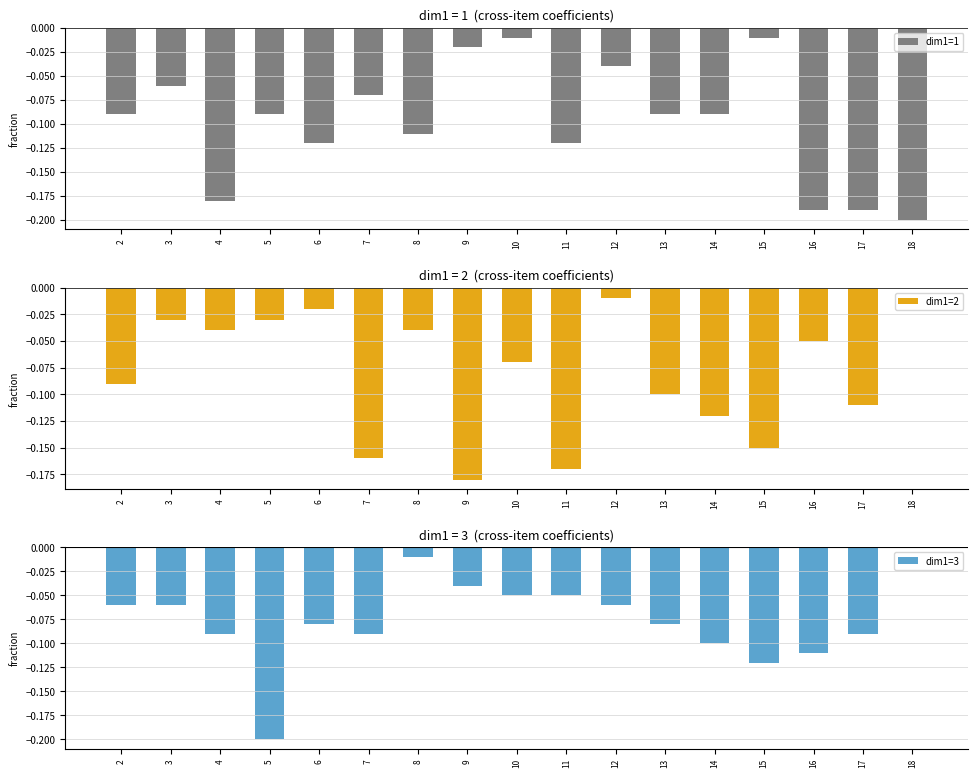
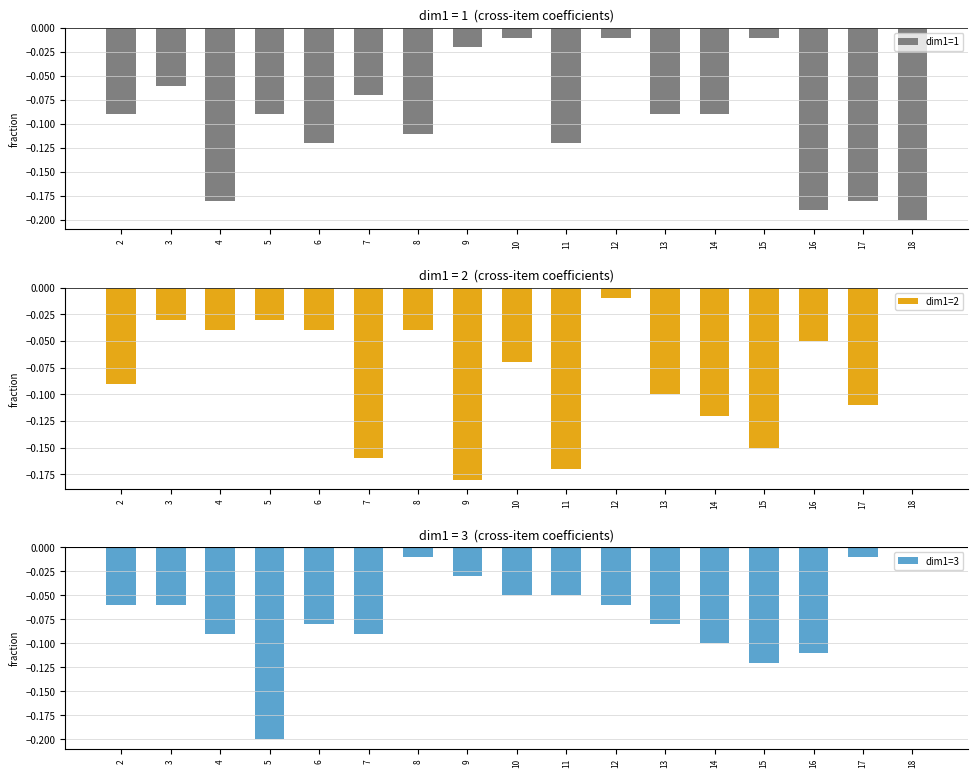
  {
    "dim1 = 1 (cross-item coefficients)": {
      "2": -0.09,
      "3": -0.06,
      "4": -0.18,
      "5": -0.09,
      "6": -0.12,
      "7": -0.07,
      "8": -0.11,
      "9": -0.02,
      "10": -0.01,
      "11": -0.12,
-     "12": -0.04,
+     "12": -0.01,
      "13": -0.09,
      "14": -0.09,
      "15": -0.01,
      "16": -0.19,
-     "17": -0.19,
+     "17": -0.18,
      "18": -0.20
    },
    "dim1 = 2 (cross-item coefficients)": {
      "2": -0.09,
      "3": -0.03,
      "4": -0.04,
      "5": -0.03,
-     "6": -0.02,
+     "6": -0.04,
      "7": -0.16,
      "8": -0.04,
      "9": -0.18,
      "10": -0.07,
      "11": -0.17,
      "12": -0.01,
      "13": -0.10,
      "14": -0.12,
      "15": -0.15,
      "16": -0.05,
      "17": -0.11,
      "18": 0.00
    },
    "dim1 = 3 (cross-item coefficients)": {
      "2": -0.06,
      "3": -0.06,
      "4": -0.09,
      "5": -0.20,
      "6": -0.08,
      "7": -0.09,
      "8": -0.01,
-     "9": -0.04,
+     "9": -0.03,
      "10": -0.05,
      "11": -0.05,
      "12": -0.06,
      "13": -0.08,
      "14": -0.10,
      "15": -0.12,
      "16": -0.11,
-     "17": -0.09,
+     "17": -0.01,
      "18": 0.00
    }
  }
